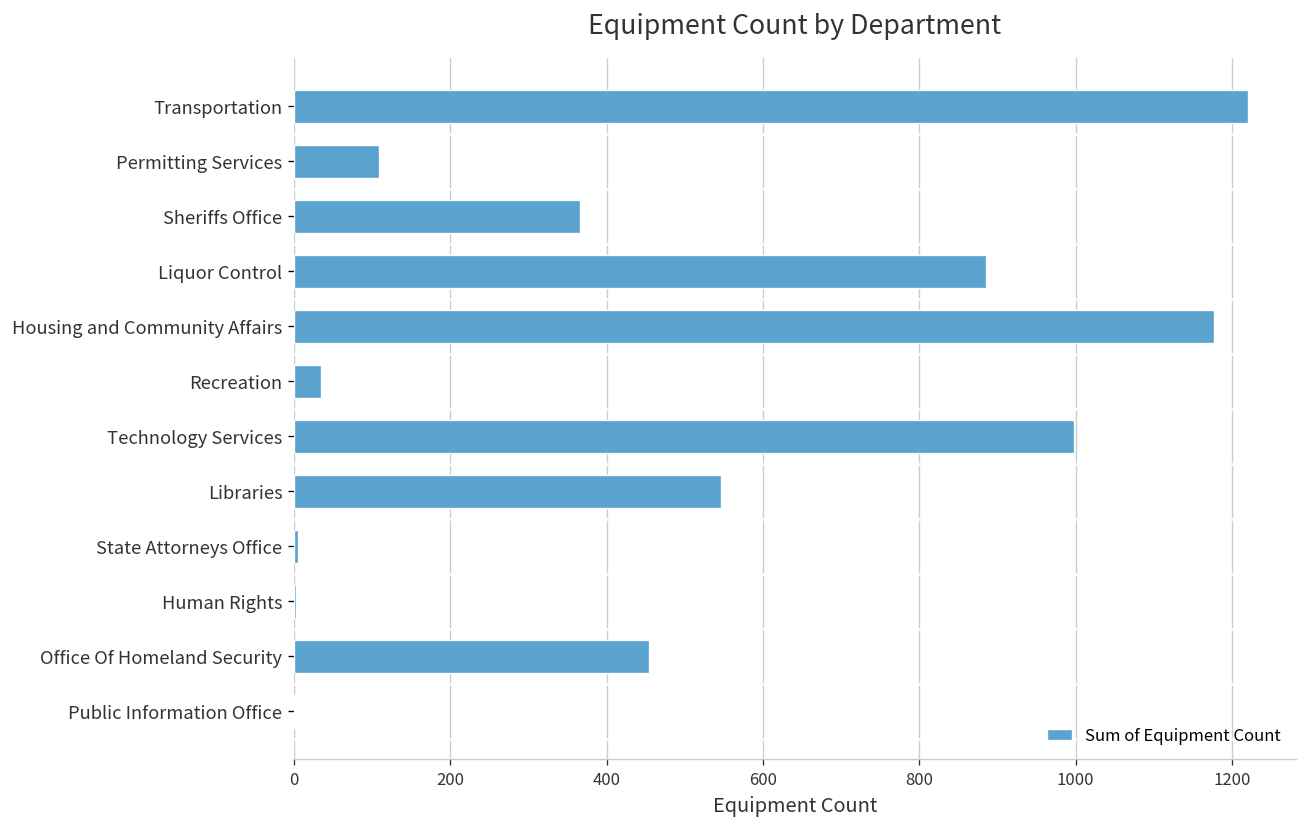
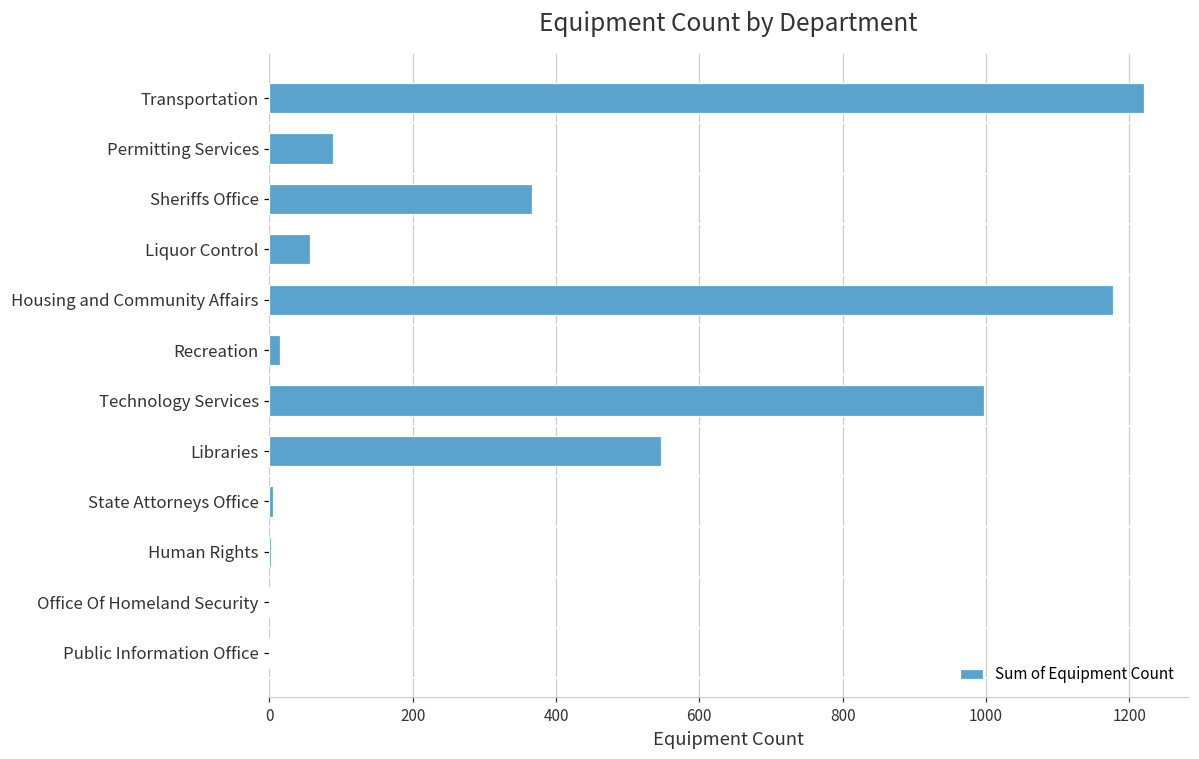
  {
    "Transportation": 1220,
-   "Permitting Services": 110,
+   "Permitting Services": 90,
    "Sheriffs Office": 370,
-   "Liquor Control": 890,
+   "Liquor Control": 60,
    "Housing and Community Affairs": 1180,
-   "Recreation": 40,
+   "Recreation": 20,
    "Technology Services": 1000,
    "Libraries": 550,
    "State Attorneys Office": 10,
-   "Office Of Homeland Security": 450
+   "Office Of Homeland Security": 0
  }
